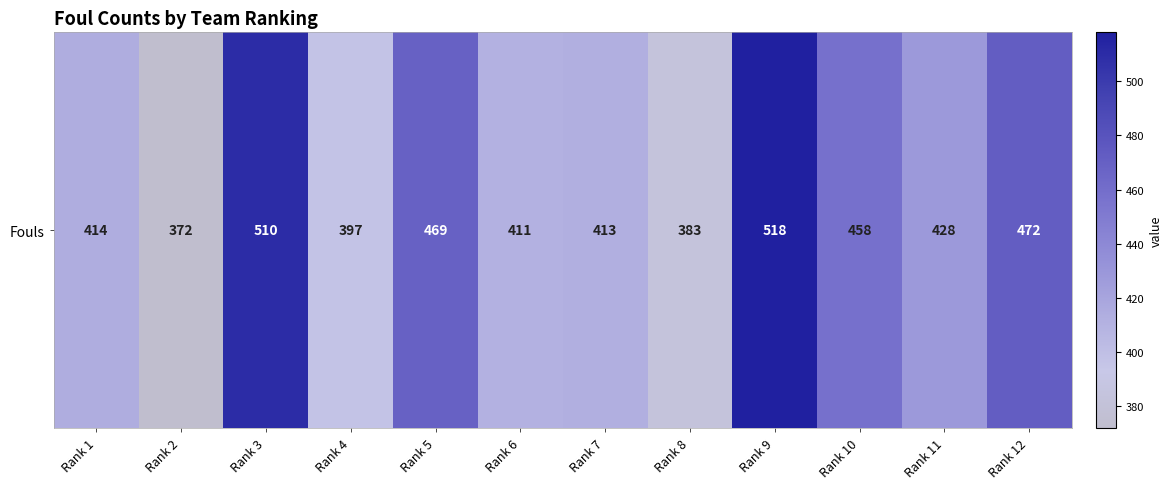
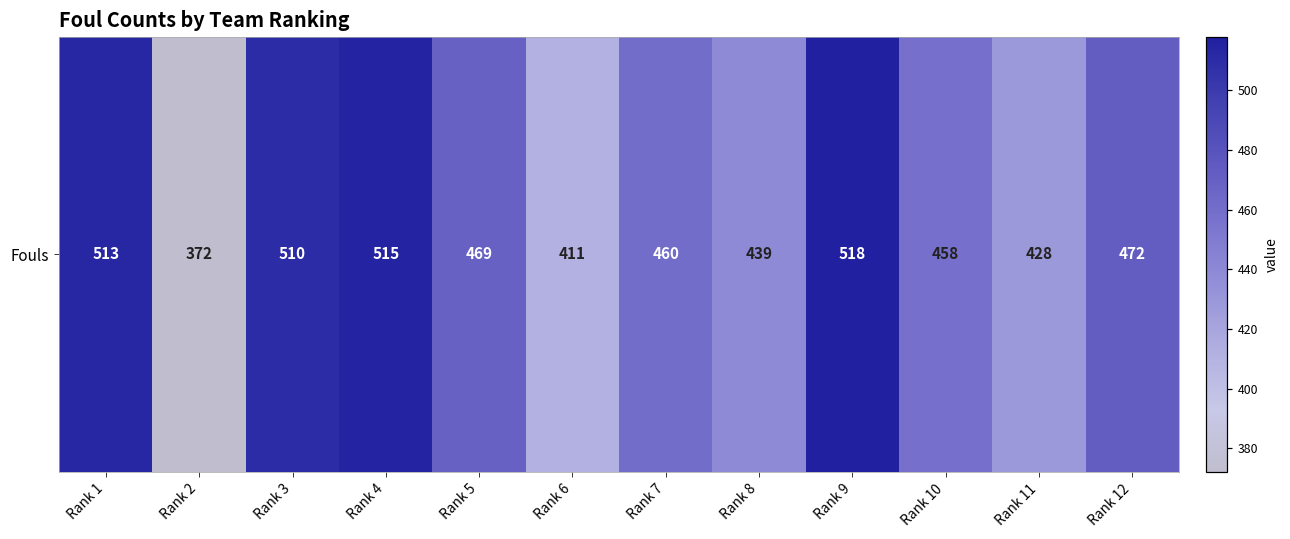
  {
    "Fouls": {
-     "Rank 1": 414,
+     "Rank 1": 513,
      "Rank 2": 372,
      "Rank 3": 510,
-     "Rank 4": 397,
+     "Rank 4": 515,
      "Rank 5": 469,
      "Rank 6": 411,
-     "Rank 7": 413,
-     "Rank 8": 383,
+     "Rank 7": 460,
+     "Rank 8": 439,
      "Rank 9": 518,
      "Rank 10": 458,
      "Rank 11": 428,
      "Rank 12": 472
    }
  }
